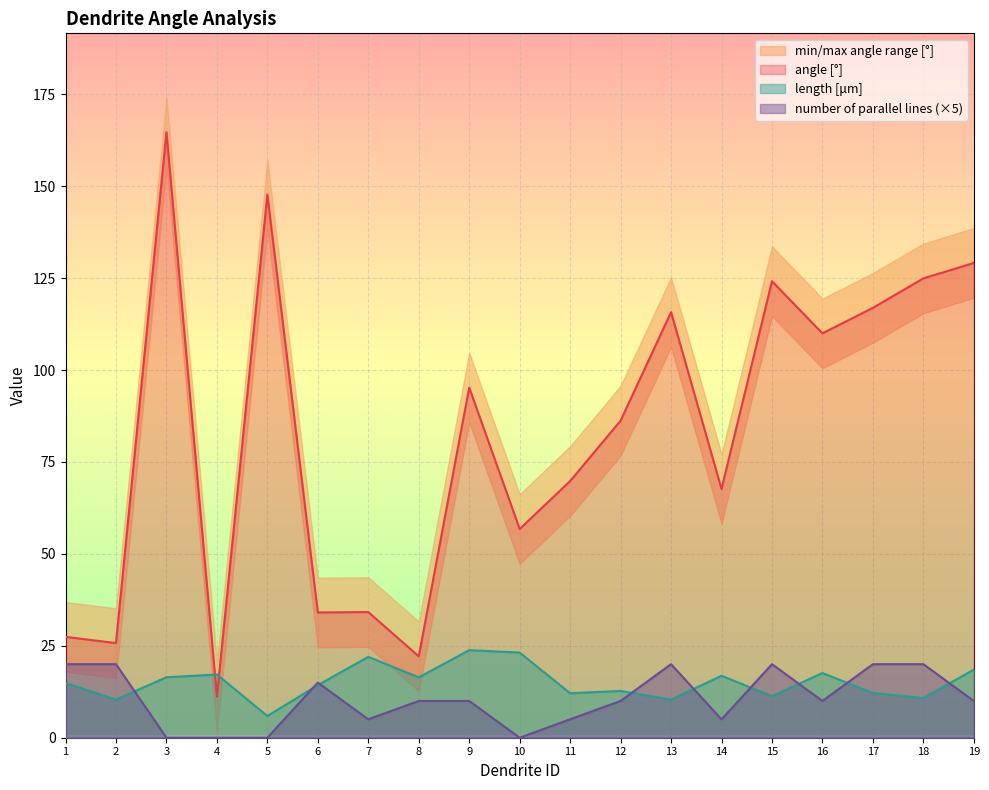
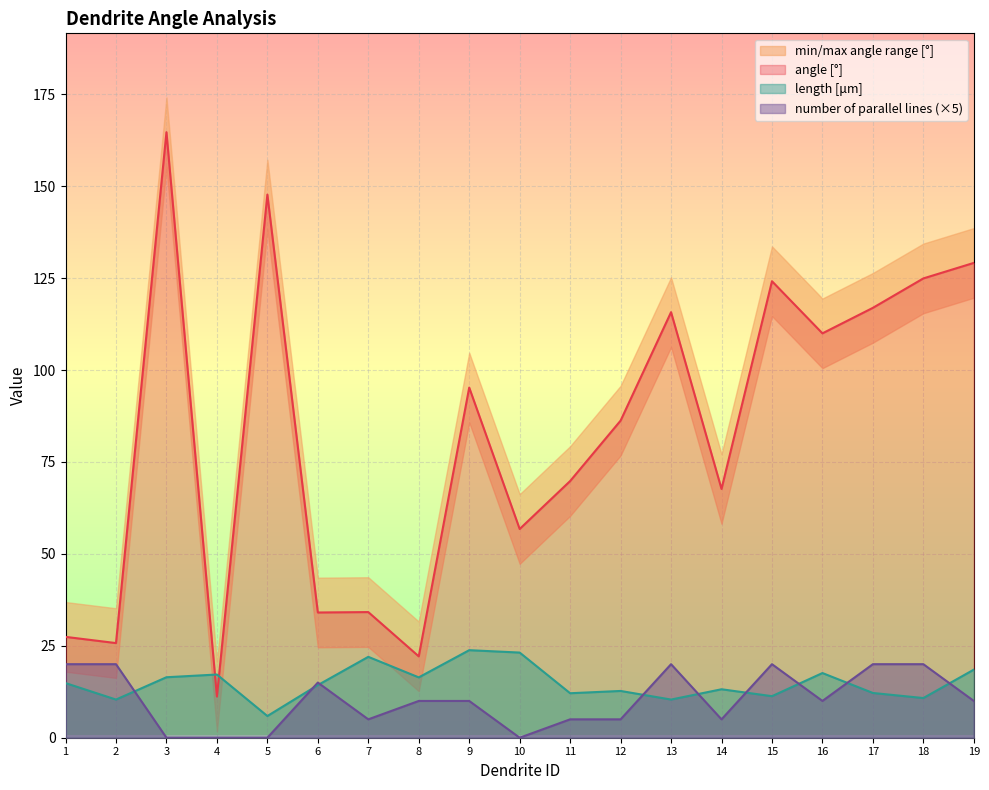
  {
    "length [μm]": {
      "1": 15,
      "2": 10,
      "3": 16,
      "4": 17,
      "5": 6,
      "7": 22,
      "8": 16,
      "9": 24,
      "10": 23,
      "11": 12,
      "12": 13,
      "13": 10,
-     "14": 17,
+     "14": 13,
      "15": 11,
      "16": 18,
      "17": 12,
      "18": 11,
      "19": 19
    },
    "number of parallel lines (×5)": {
      "1": 20,
      "2": 20,
      "3": 0,
      "4": 0,
      "5": 0,
      "7": 5,
      "8": 10,
      "9": 10,
      "10": 0,
      "11": 5,
-     "12": 10,
+     "12": 5,
      "13": 20,
      "14": 5,
      "15": 20,
      "16": 10,
      "17": 20,
      "18": 20,
      "19": 10
    }
  }
